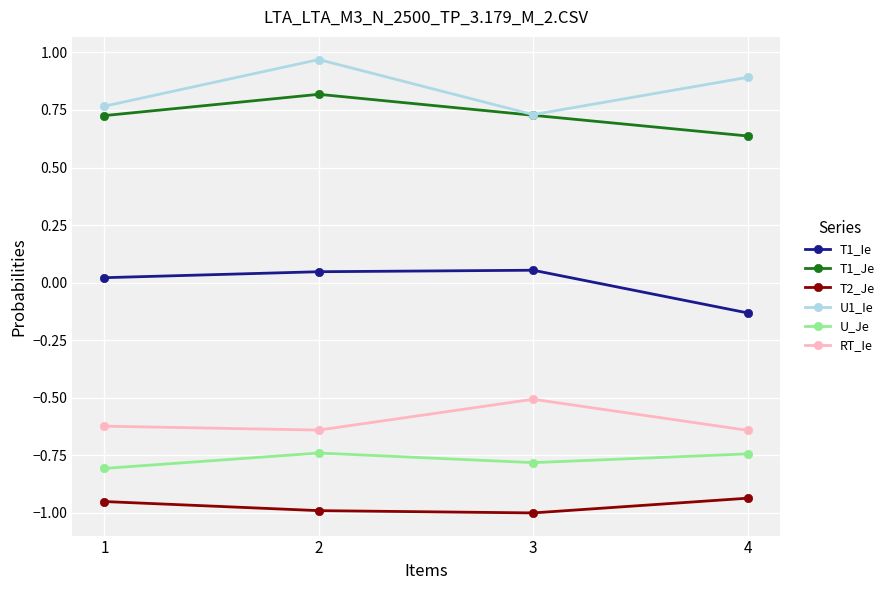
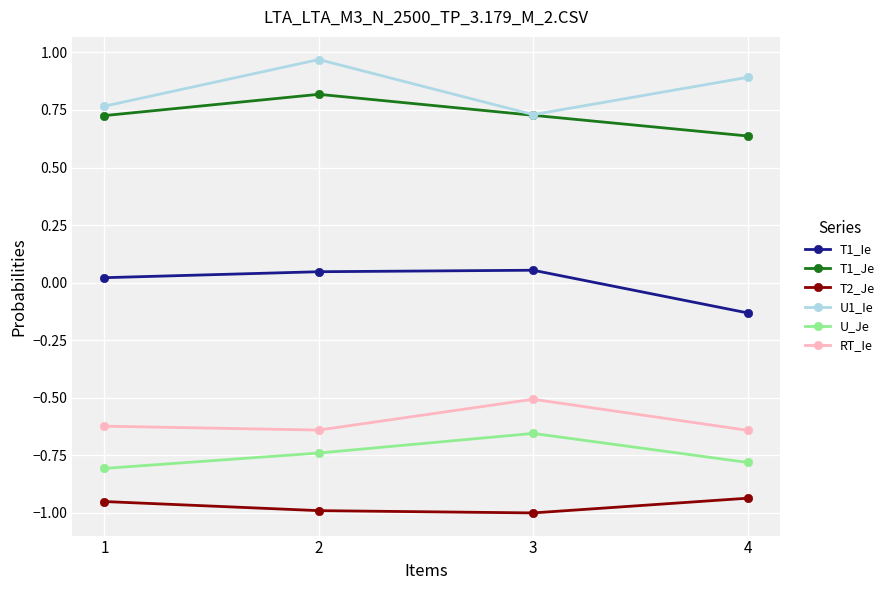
  {
    "T1_Ie": {
      "1": 0.02,
      "2": 0.05,
      "3": 0.05,
      "4": -0.13
    },
    "T1_Je": {
      "1": 0.73,
      "2": 0.82,
      "4": 0.64
    },
    "T2_Je": {
      "1": -0.95,
      "2": -0.99,
      "3": -1.00,
      "4": -0.94
    },
    "U1_Ie": {
      "1": 0.77,
      "2": 0.97,
      "4": 0.89
    },
    "U_Je": {
      "1": -0.81,
      "2": -0.74,
-     "3": -0.78,
-     "4": -0.74
+     "3": -0.65,
+     "4": -0.78
    },
    "RT_Ie": {
      "1": -0.62,
      "2": -0.64,
      "3": -0.51,
      "4": -0.64
    }
  }
